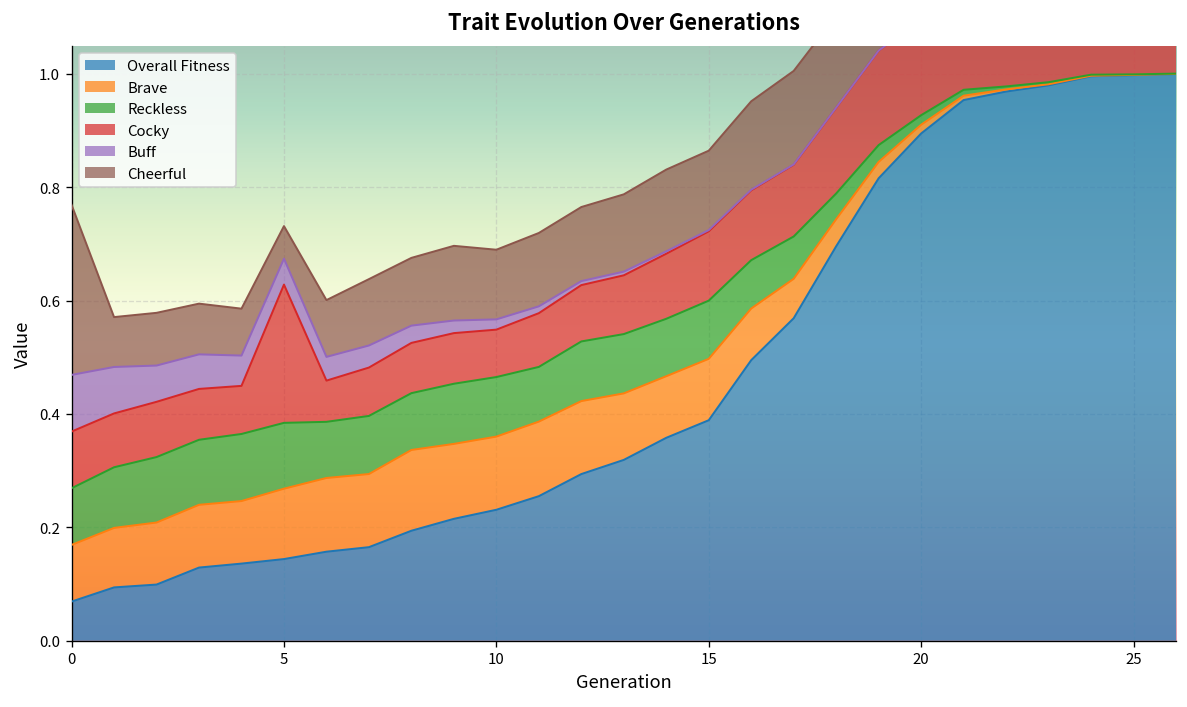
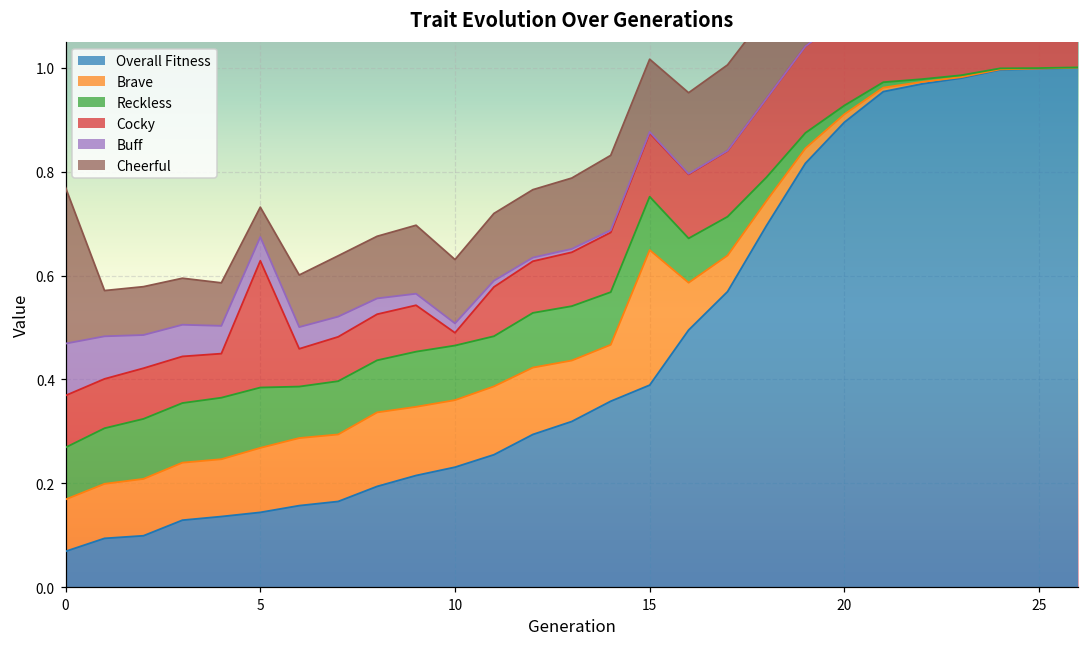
  {
    "Overall Fitness": {
      "0": 0.07,
      "5": 0.14,
      "10": 0.23,
      "15": 0.39,
      "20": 0.90
    },
    "Brave": {
      "0": 0.10,
      "5": 0.12,
      "10": 0.13,
-     "15": 0.11,
+     "15": 0.26,
      "20": 0.02
    },
    "Reckless": {
      "0": 0.10,
      "5": 0.12,
      "10": 0.11,
      "15": 0.10,
      "20": 0.02
    },
    "Cocky": {
      "0": 0.10,
      "5": 0.24,
-     "10": 0.08
+     "10": 0.02
    },
    "Buff": {
      "0": 0.10,
      "5": 0.05,
      "10": 0.02
    },
    "Cheerful": {
      "0": 0.30,
      "5": 0.06,
      "10": 0.12,
      "15": 0.14
    }
  }
